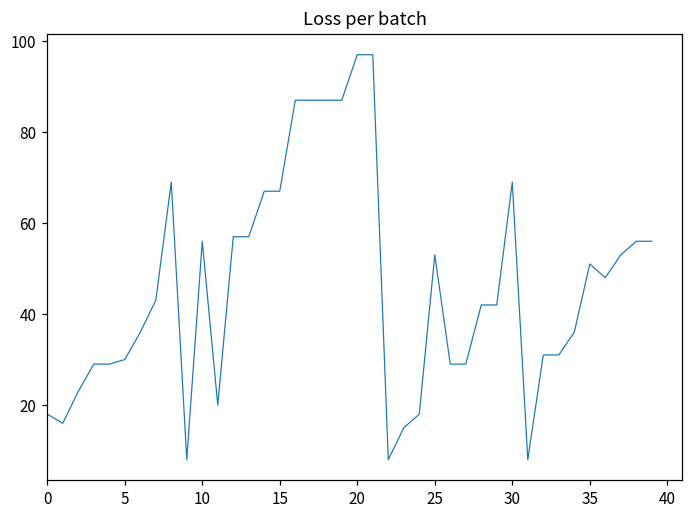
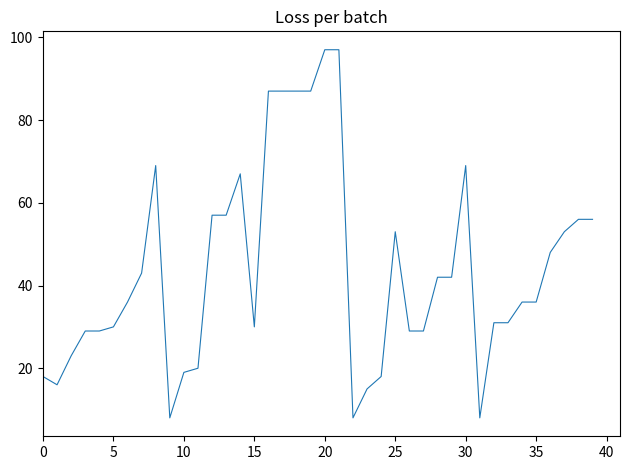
  {
    "0": 18,
    "5": 30,
-   "10": 56,
-   "15": 67,
+   "10": 19,
+   "15": 30,
    "20": 97,
    "25": 53,
    "30": 69,
-   "35": 51
+   "35": 36
  }
